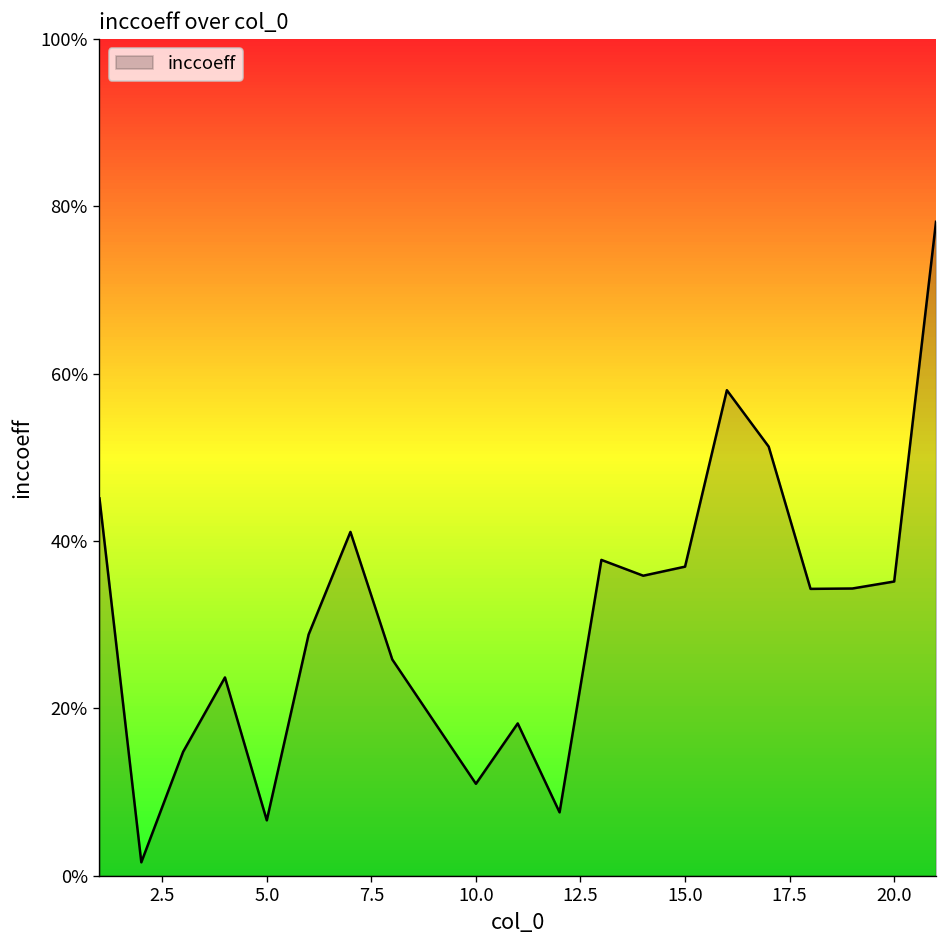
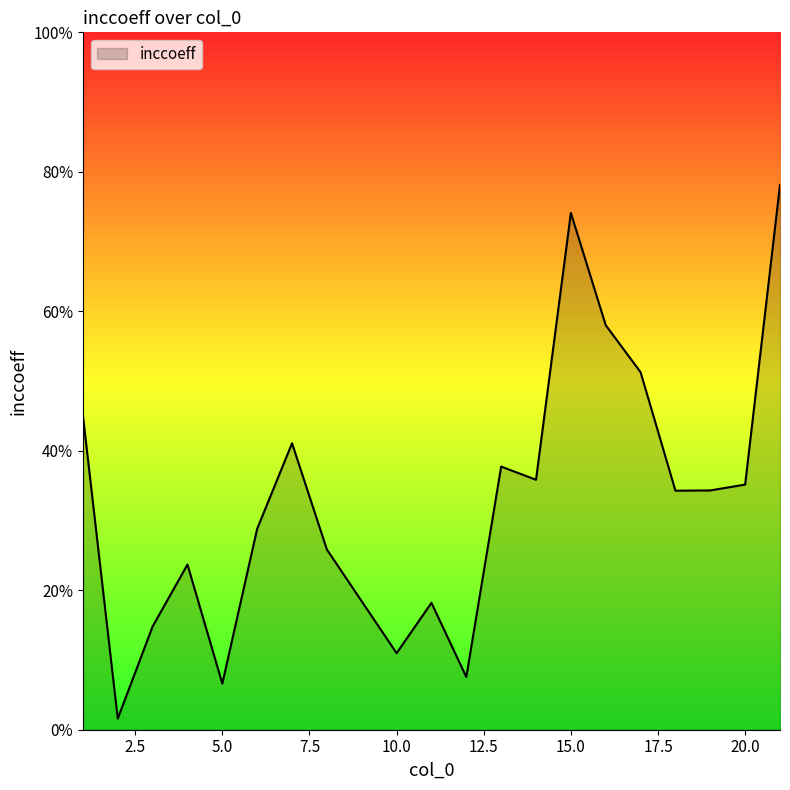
  {
    "5.0": "7%",
    "10.0": "11%",
-   "15.0": "37%",
+   "15.0": "74%",
    "20.0": "35%"
  }
